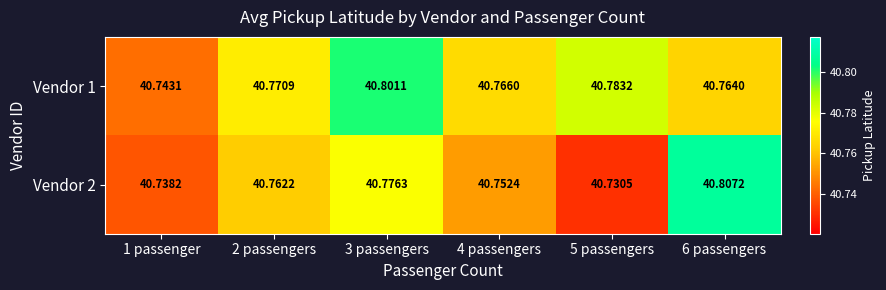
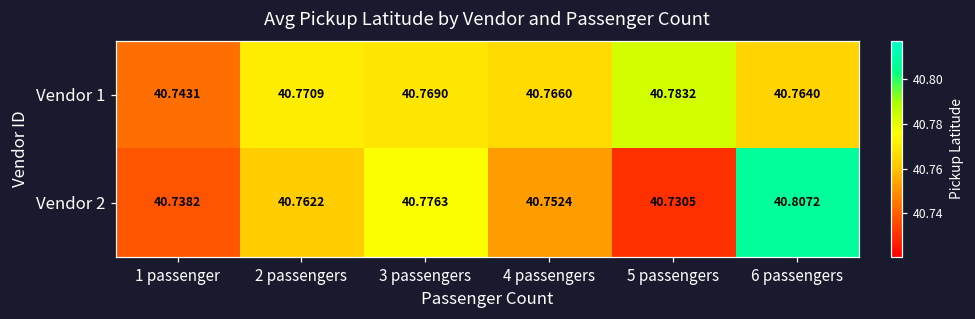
  {
    "Vendor 1": {
      "1 passenger": 40.7431,
      "2 passengers": 40.7709,
-     "3 passengers": 40.8011,
+     "3 passengers": 40.7690,
      "4 passengers": 40.7660,
      "5 passengers": 40.7832,
      "6 passengers": 40.7640
    },
    "Vendor 2": {
      "1 passenger": 40.7382,
      "2 passengers": 40.7622,
      "3 passengers": 40.7763,
      "4 passengers": 40.7524,
      "5 passengers": 40.7305,
      "6 passengers": 40.8072
    }
  }
